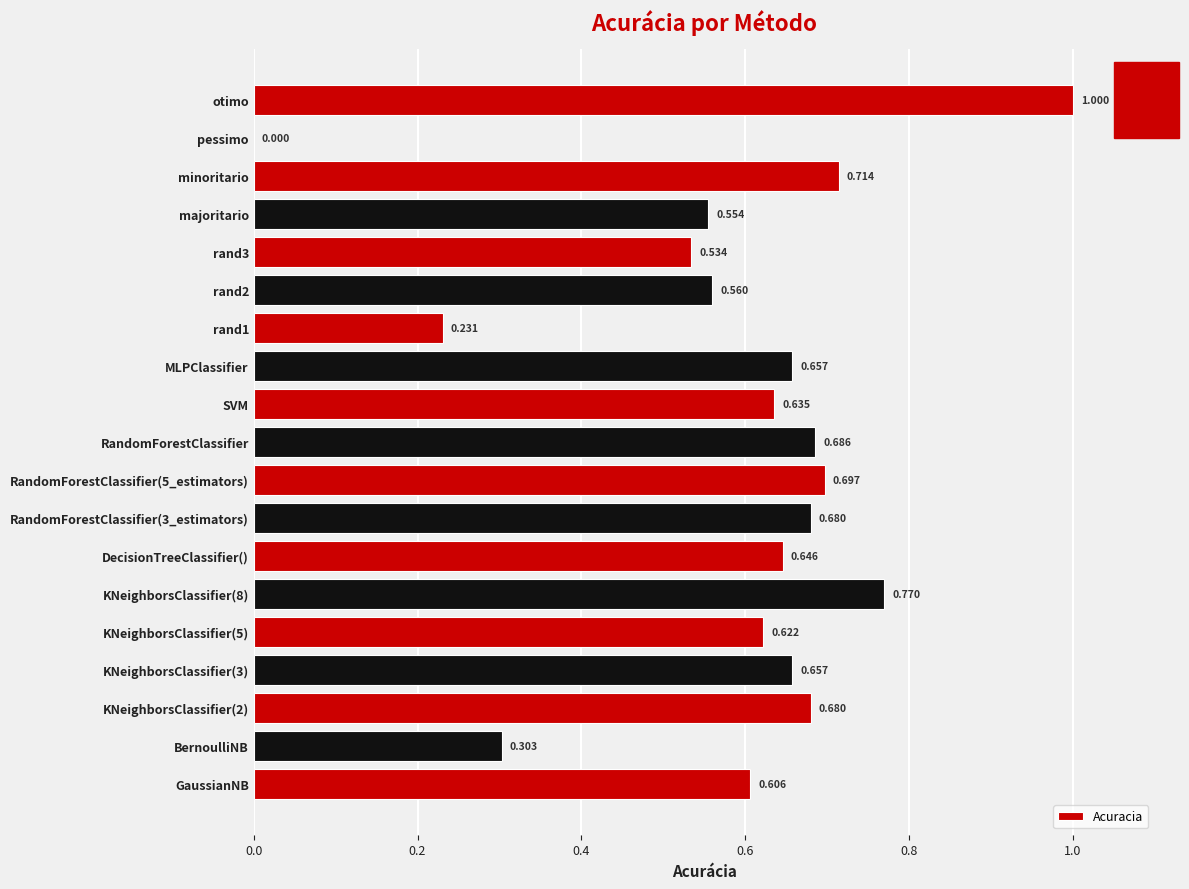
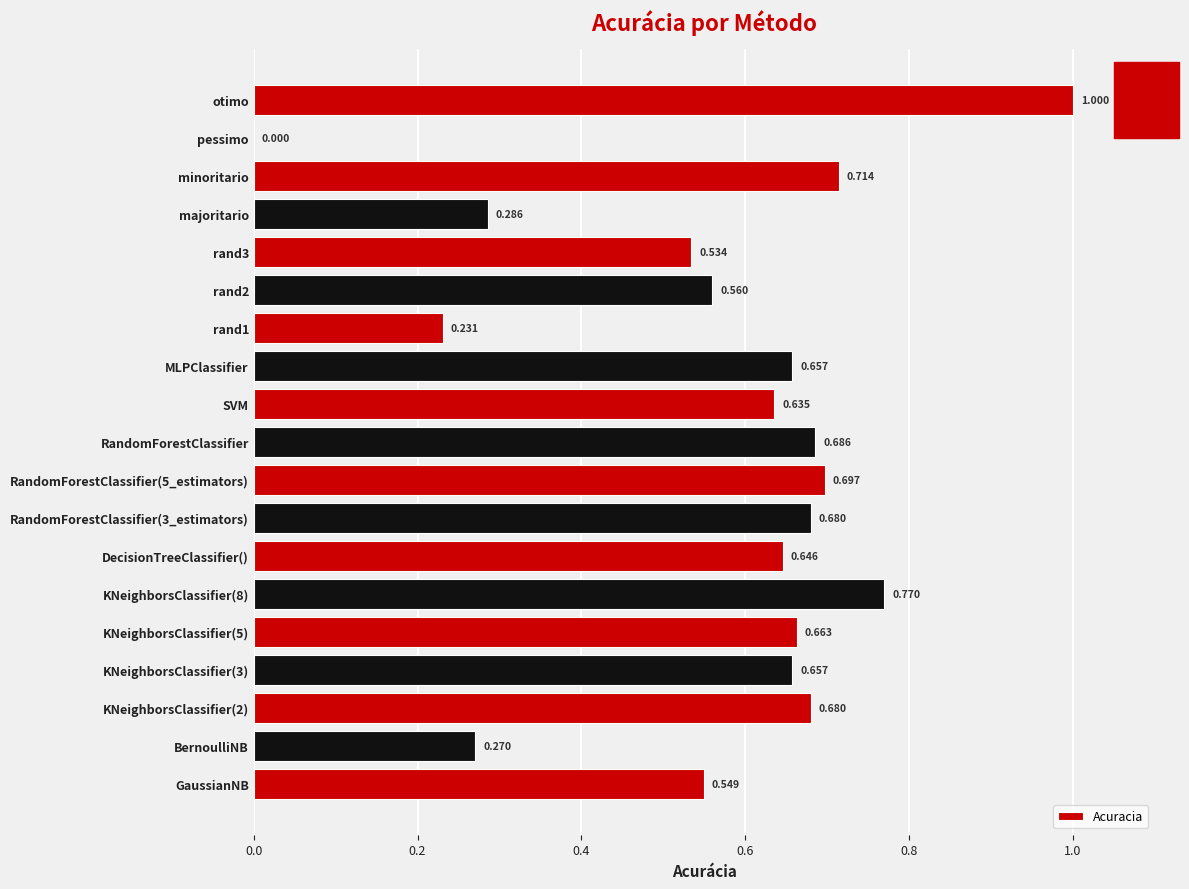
  {
    "otimo": 1.000,
    "pessimo": 0.000,
    "minoritario": 0.714,
-   "majoritario": 0.554,
+   "majoritario": 0.286,
    "rand3": 0.534,
    "rand2": 0.560,
    "rand1": 0.231,
    "MLPClassifier": 0.657,
    "SVM": 0.635,
    "RandomForestClassifier": 0.686,
    "RandomForestClassifier(5_estimators)": 0.697,
    "RandomForestClassifier(3_estimators)": 0.680,
    "DecisionTreeClassifier()": 0.646,
    "KNeighborsClassifier(8)": 0.770,
-   "KNeighborsClassifier(5)": 0.622,
+   "KNeighborsClassifier(5)": 0.663,
    "KNeighborsClassifier(3)": 0.657,
    "KNeighborsClassifier(2)": 0.680,
-   "BernoulliNB": 0.303,
-   "GaussianNB": 0.606
+   "BernoulliNB": 0.270,
+   "GaussianNB": 0.549
  }
